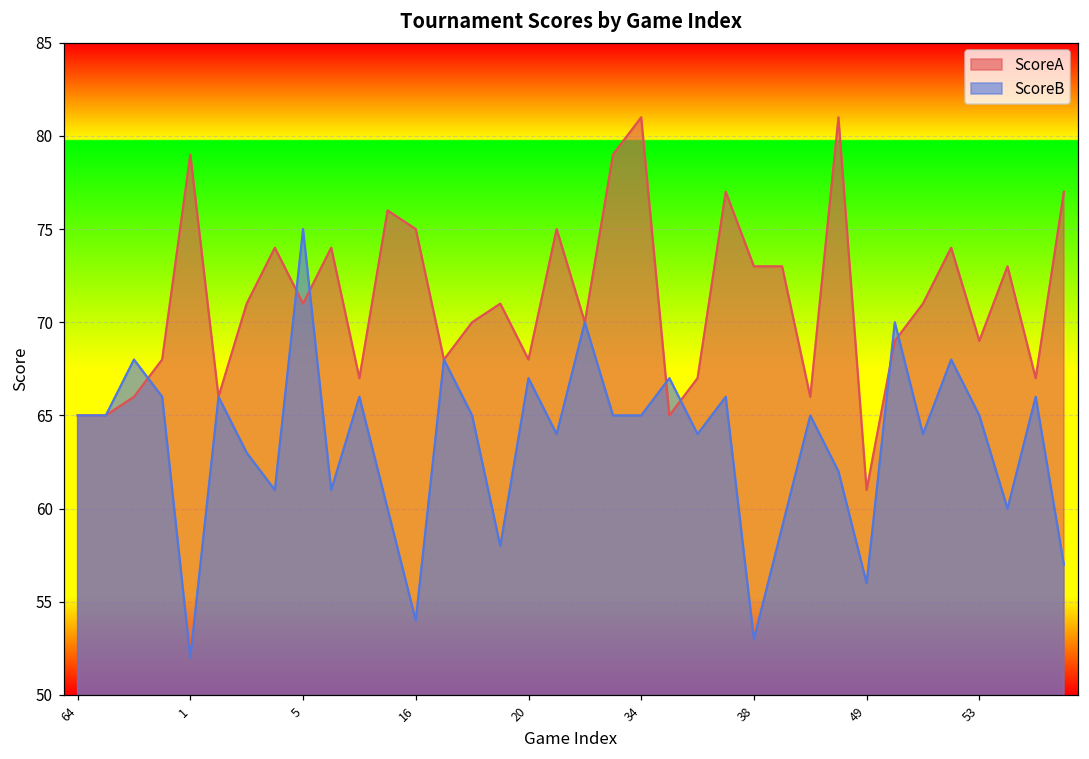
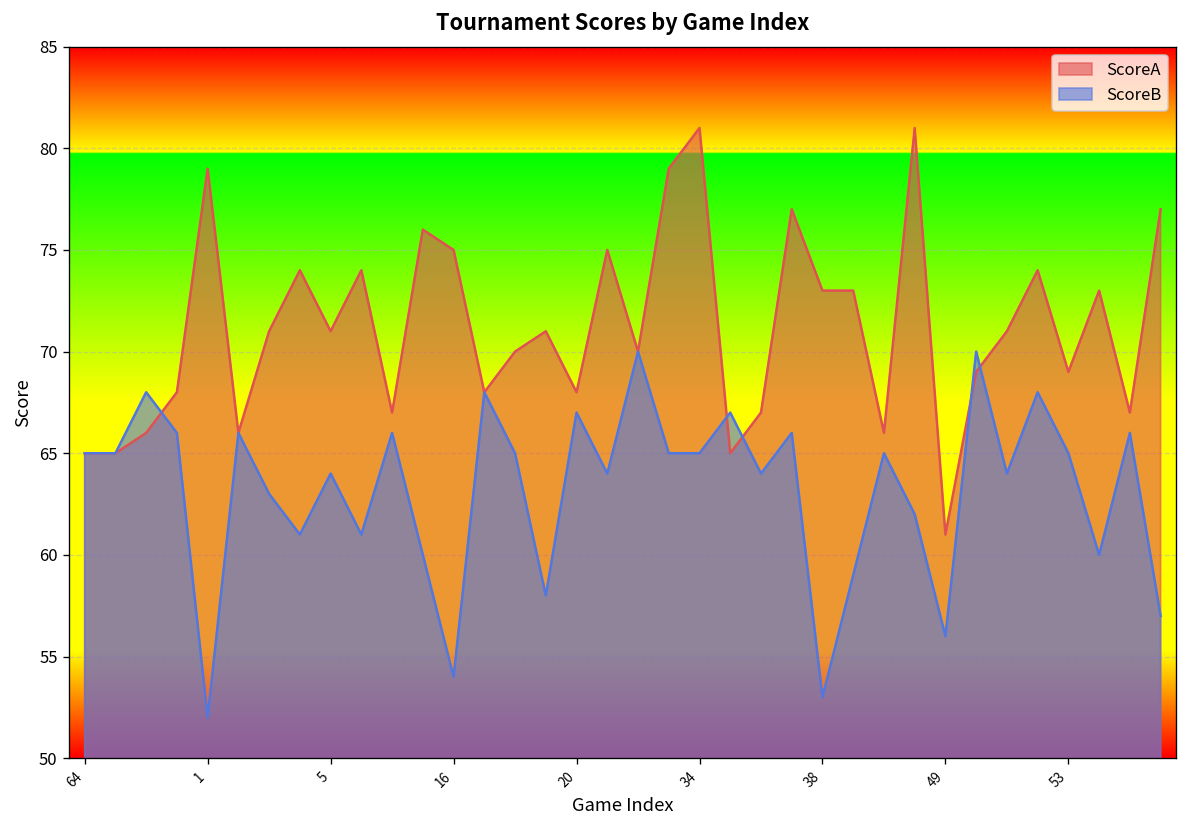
  {
    "ScoreA": {
      "1": 79,
      "5": 71,
      "16": 75,
      "20": 68,
      "34": 81,
      "38": 73,
      "49": 61,
      "53": 69
    },
    "ScoreB": {
      "1": 52,
-     "5": 75,
+     "5": 64,
      "16": 54,
      "20": 67,
      "34": 65,
      "38": 53,
      "49": 56,
      "53": 65
    }
  }
